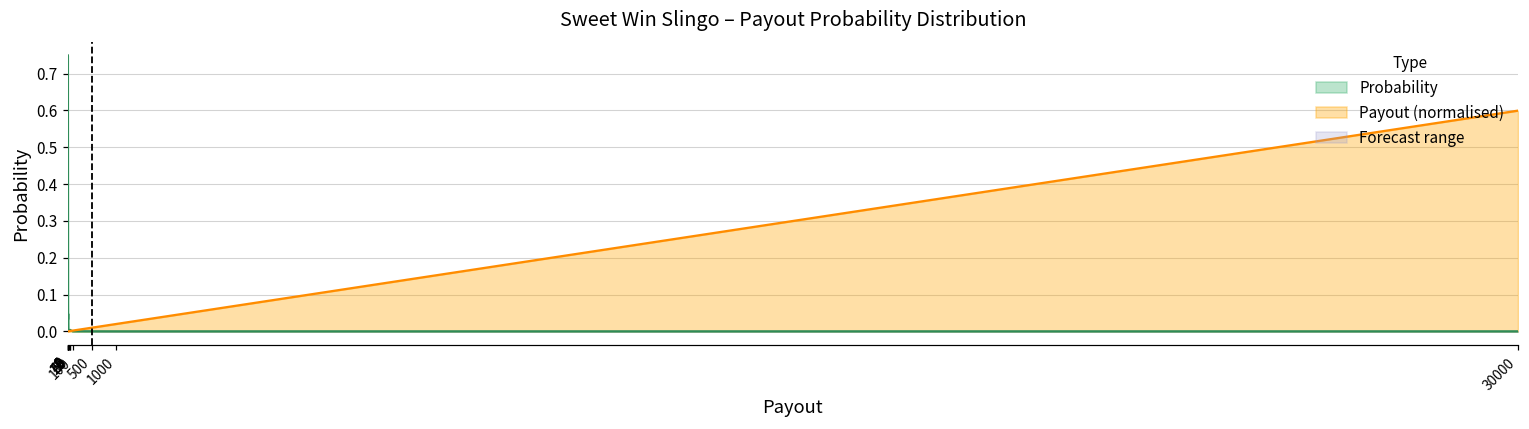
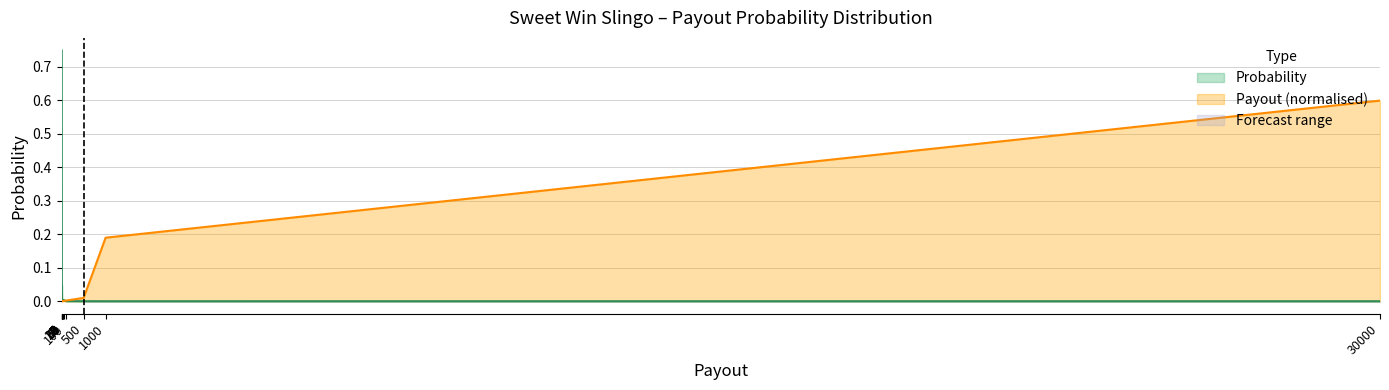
  {
    "Payout (normalised)": {
      "500": 0.01,
-     "1000": 0.02,
+     "1000": 0.19,
      "30000": 0.60
    }
  }
